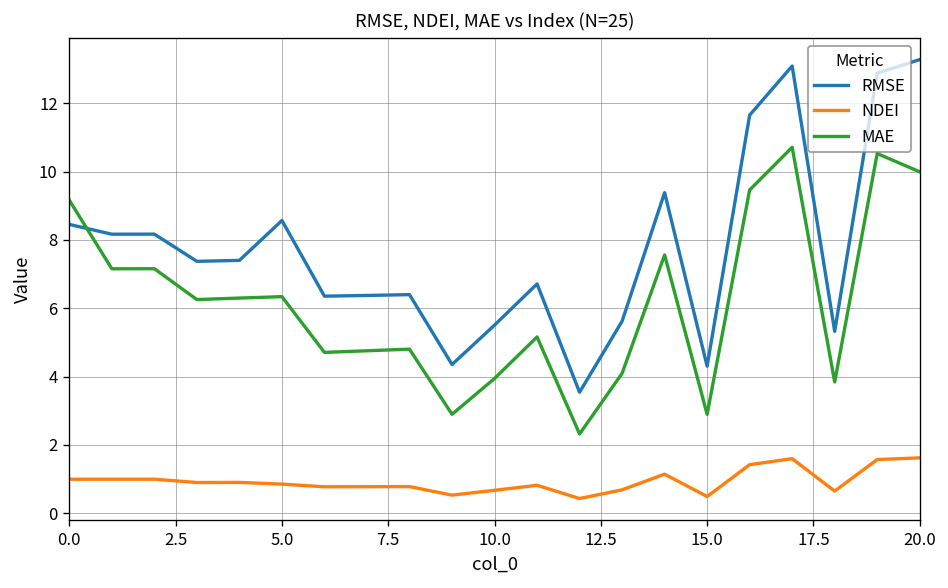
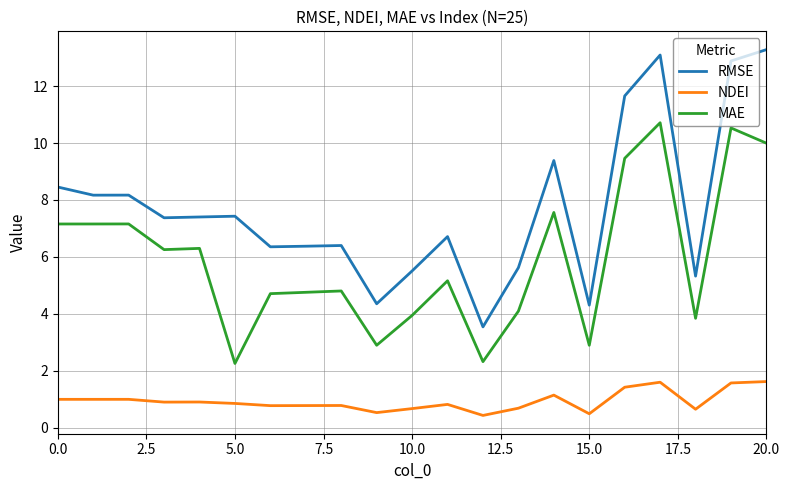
  {
    "RMSE": {
      "0.0": 8.5,
-     "5.0": 8.6,
+     "5.0": 7.4,
      "10.0": 5.5,
      "15.0": 4.3,
      "20.0": 13.3
    },
    "NDEI": {
      "0.0": 1.0,
      "5.0": 0.9,
      "10.0": 0.7,
      "15.0": 0.5,
      "20.0": 1.6
    },
    "MAE": {
-     "0.0": 9.2,
-     "5.0": 6.3,
+     "0.0": 7.2,
+     "5.0": 2.3,
      "10.0": 3.9,
      "15.0": 2.9,
      "20.0": 10.0
    }
  }
